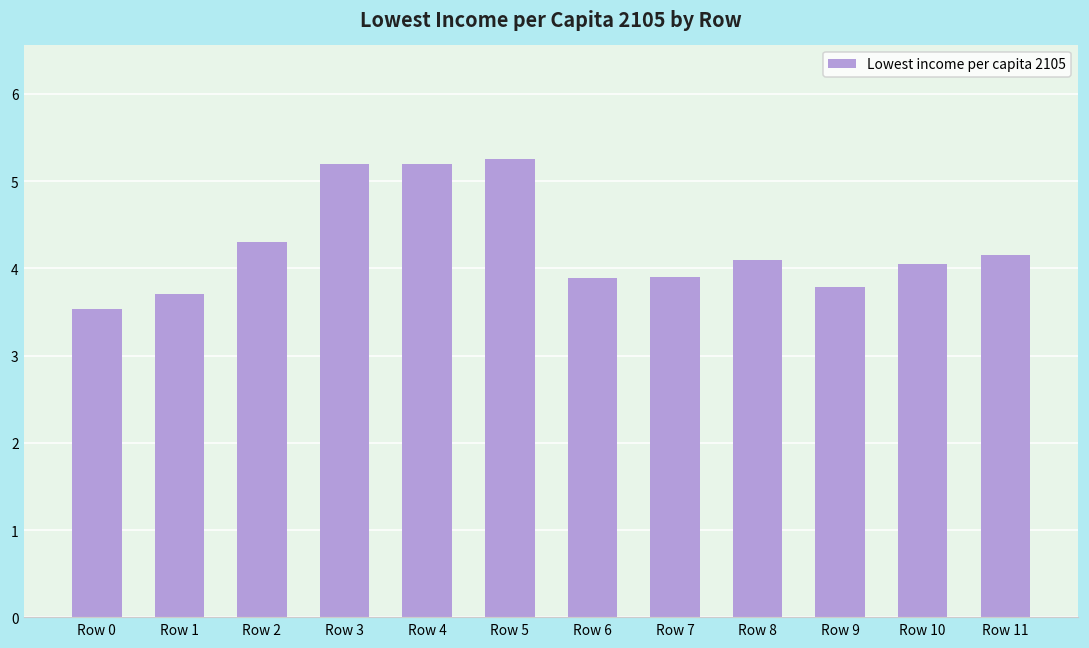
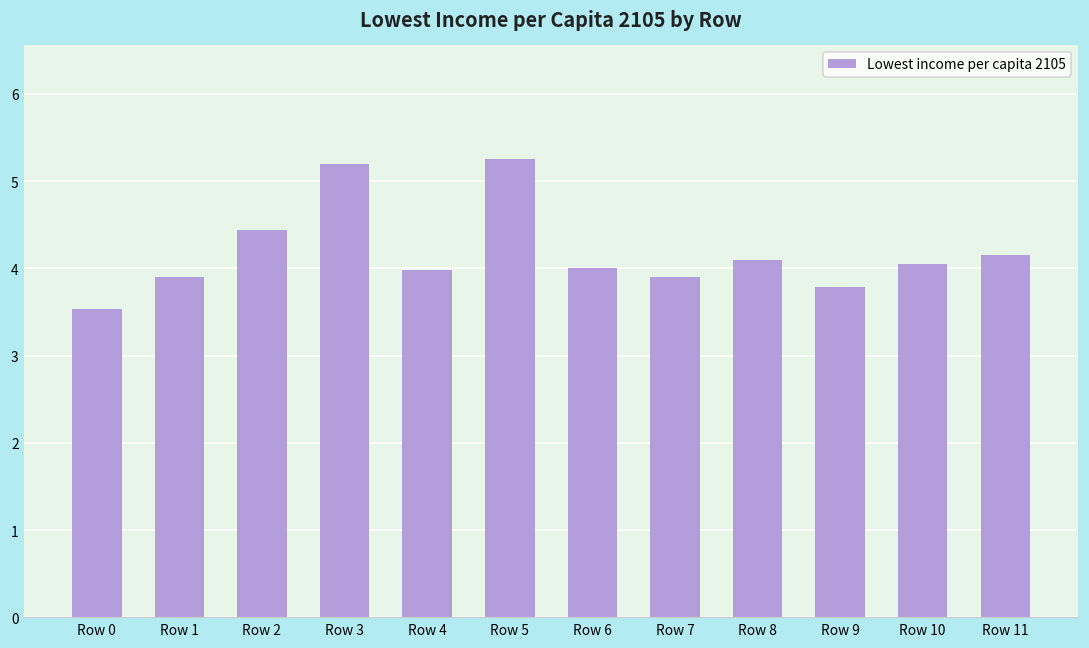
  {
    "Row 0": 3.5,
-   "Row 1": 3.7,
-   "Row 2": 4.3,
+   "Row 1": 3.9,
+   "Row 2": 4.4,
    "Row 3": 5.2,
-   "Row 4": 5.2,
+   "Row 4": 4.0,
    "Row 5": 5.3,
-   "Row 6": 3.9,
+   "Row 6": 4.0,
    "Row 7": 3.9,
    "Row 8": 4.1,
    "Row 9": 3.8,
    "Row 10": 4.1,
    "Row 11": 4.2
  }
